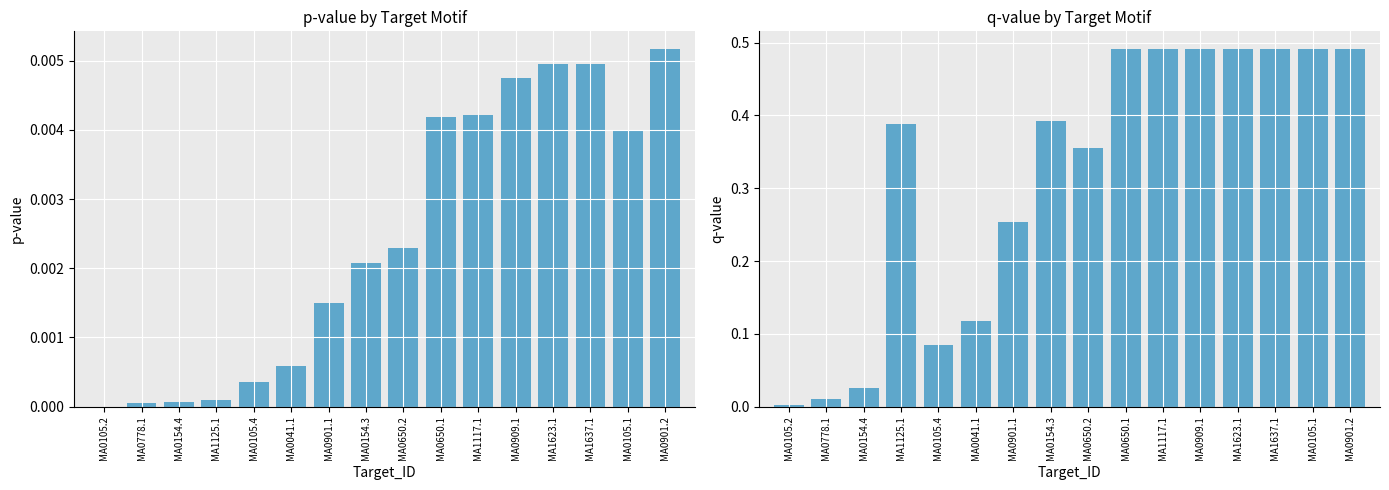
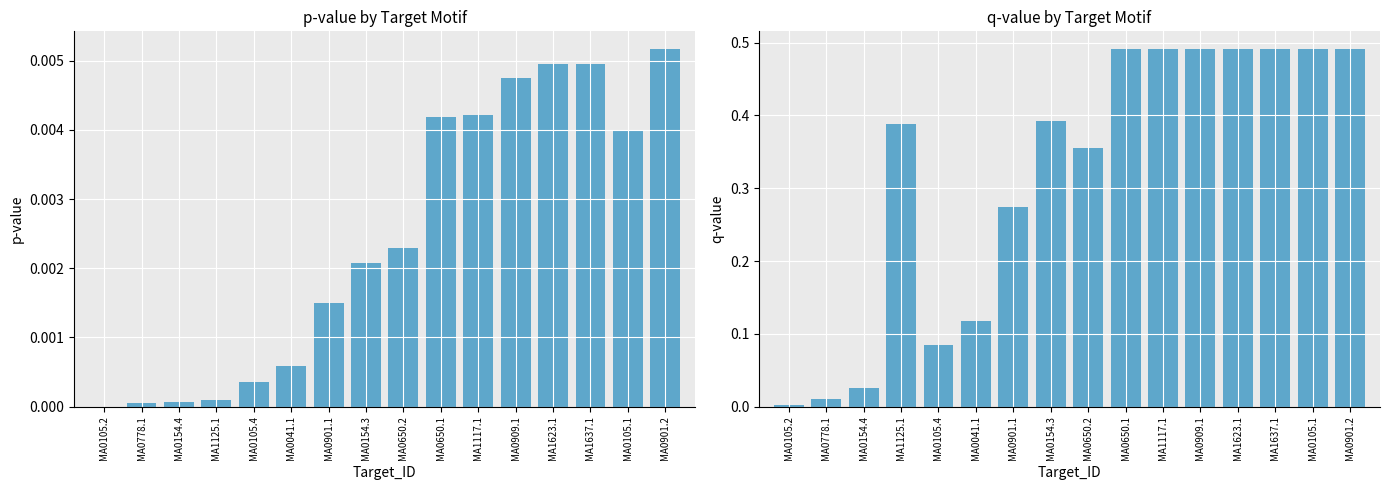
  {
    "p-value by Target Motif": {
      "MA0778.1": 0.0001,
      "MA0154.4": 0.0001,
      "MA1125.1": 0.0001,
      "MA0105.4": 0.0004,
      "MA0041.1": 0.0006,
      "MA0901.1": 0.0015,
      "MA0154.3": 0.0021,
      "MA0650.2": 0.0023,
      "MA0650.1": 0.0042,
      "MA1117.1": 0.0042,
      "MA0909.1": 0.0047,
      "MA1623.1": 0.0049,
      "MA1637.1": 0.0049,
      "MA0105.1": 0.0040,
      "MA0901.2": 0.0052
    },
    "q-value by Target Motif": {
      "MA0778.1": 0.01,
      "MA0154.4": 0.03,
      "MA1125.1": 0.39,
      "MA0105.4": 0.08,
      "MA0041.1": 0.12,
-     "MA0901.1": 0.25,
+     "MA0901.1": 0.27,
      "MA0154.3": 0.39,
      "MA0650.2": 0.36,
      "MA0650.1": 0.49,
      "MA1117.1": 0.49,
      "MA0909.1": 0.49,
      "MA1623.1": 0.49,
      "MA1637.1": 0.49,
      "MA0105.1": 0.49,
      "MA0901.2": 0.49
    }
  }
